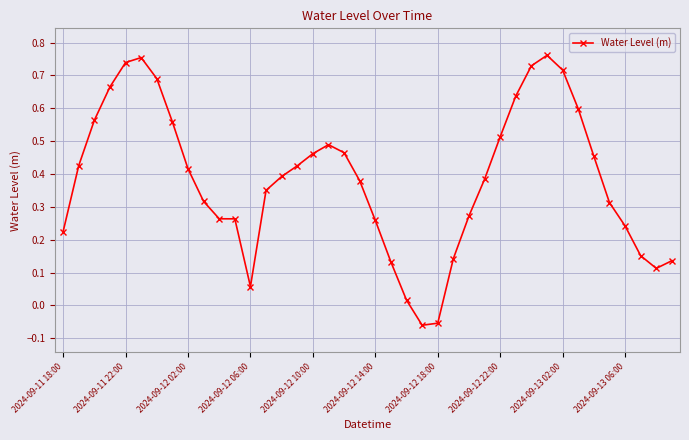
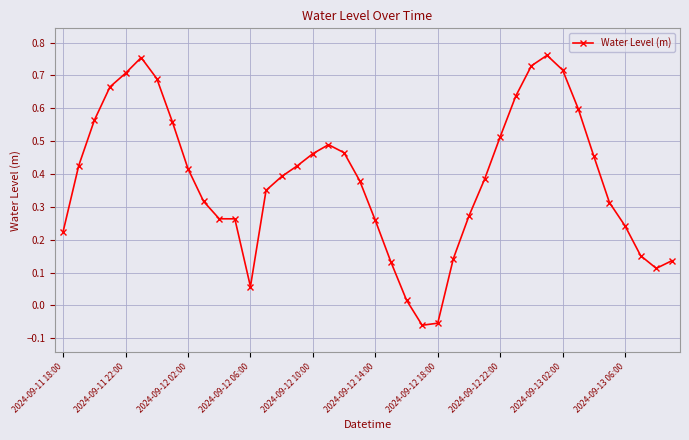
  {
    "2024-09-11 18:00": 0.22,
-   "2024-09-11 22:00": 0.74,
+   "2024-09-11 22:00": 0.71,
    "2024-09-12 02:00": 0.42,
    "2024-09-12 06:00": 0.06,
    "2024-09-12 10:00": 0.46,
    "2024-09-12 14:00": 0.26,
    "2024-09-12 18:00": -0.05,
    "2024-09-12 22:00": 0.51,
    "2024-09-13 02:00": 0.72,
    "2024-09-13 06:00": 0.24
  }
